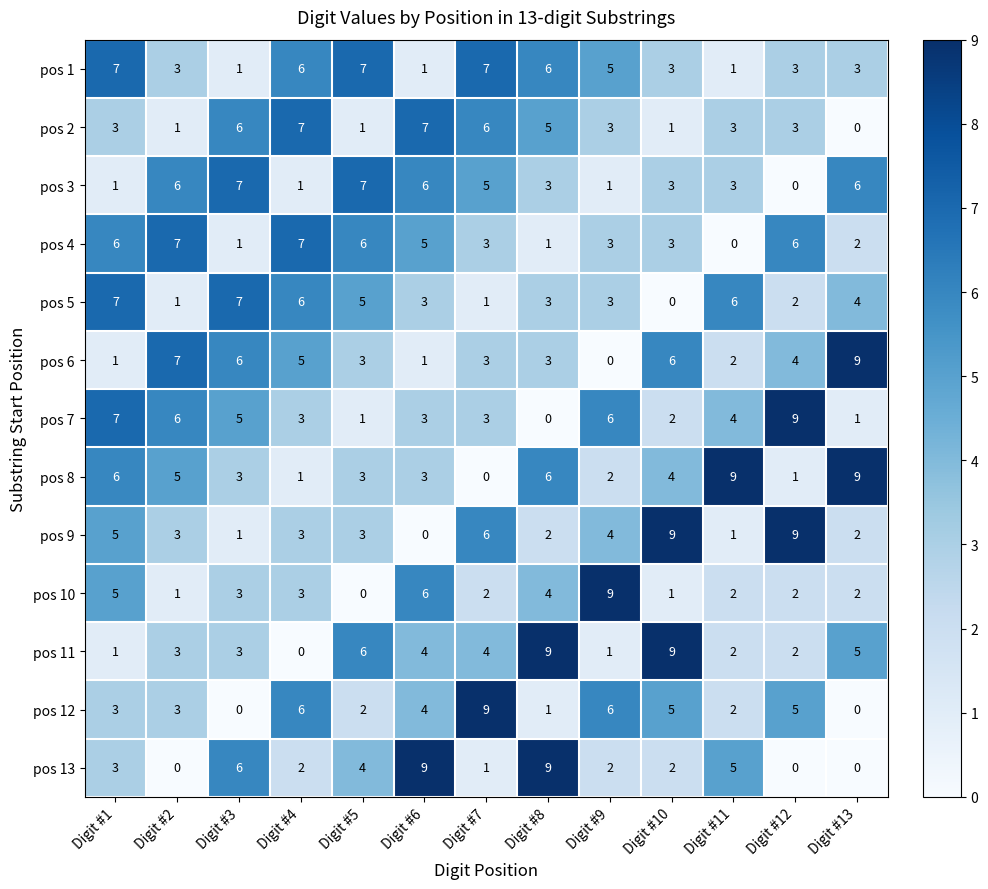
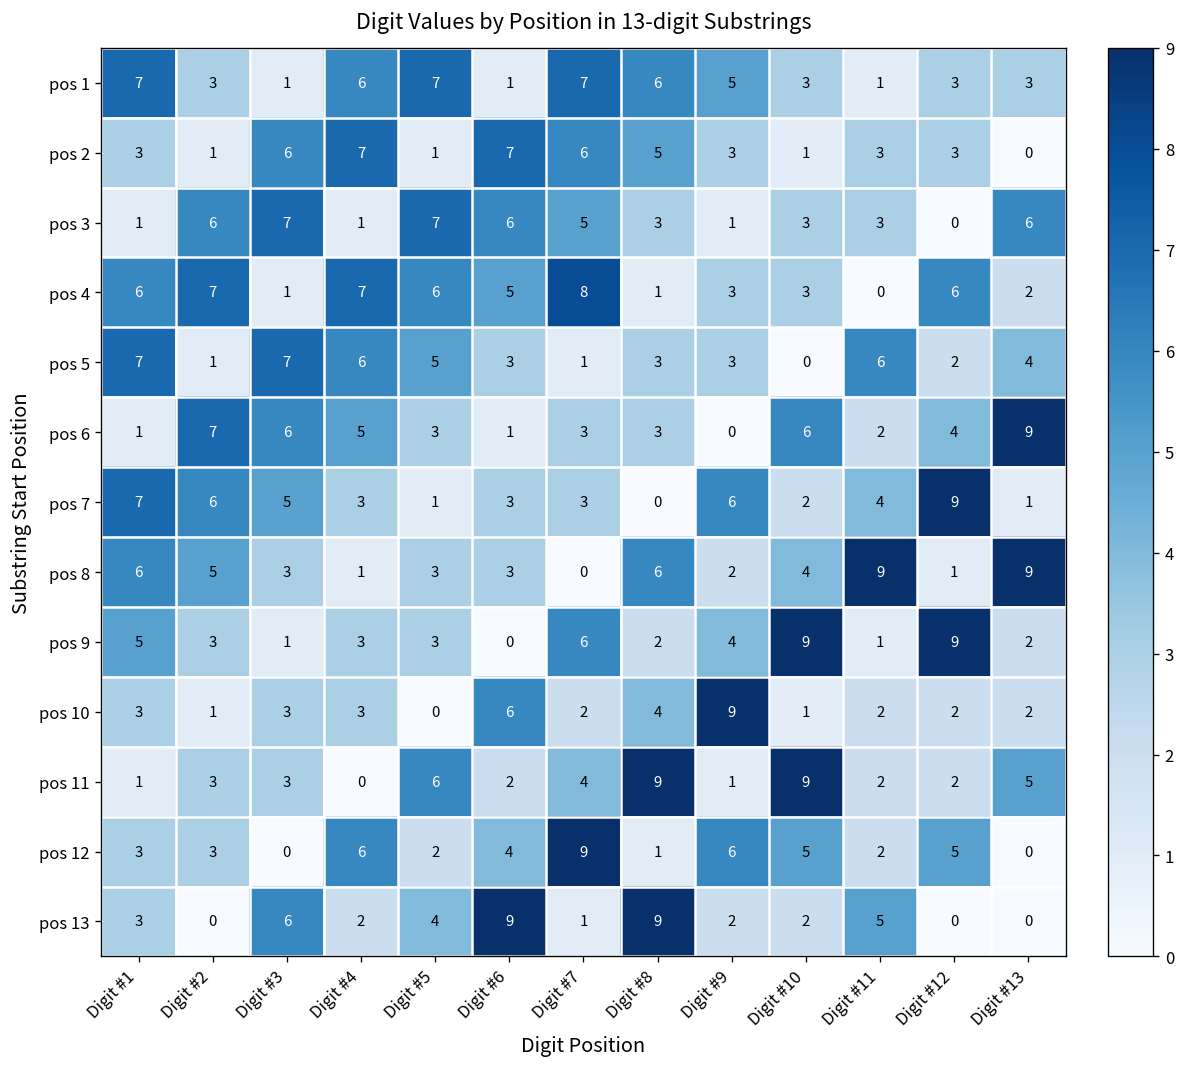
  {
    "pos 1": {
      "Digit #1": 7,
      "Digit #2": 3,
      "Digit #3": 1,
      "Digit #4": 6,
      "Digit #5": 7,
      "Digit #6": 1,
      "Digit #7": 7,
      "Digit #8": 6,
      "Digit #9": 5,
      "Digit #10": 3,
      "Digit #11": 1,
      "Digit #12": 3,
      "Digit #13": 3
    },
    "pos 2": {
      "Digit #1": 3,
      "Digit #2": 1,
      "Digit #3": 6,
      "Digit #4": 7,
      "Digit #5": 1,
      "Digit #6": 7,
      "Digit #7": 6,
      "Digit #8": 5,
      "Digit #9": 3,
      "Digit #10": 1,
      "Digit #11": 3,
      "Digit #12": 3,
      "Digit #13": 0
    },
    "pos 3": {
      "Digit #1": 1,
      "Digit #2": 6,
      "Digit #3": 7,
      "Digit #4": 1,
      "Digit #5": 7,
      "Digit #6": 6,
      "Digit #7": 5,
      "Digit #8": 3,
      "Digit #9": 1,
      "Digit #10": 3,
      "Digit #11": 3,
      "Digit #12": 0,
      "Digit #13": 6
    },
    "pos 4": {
      "Digit #1": 6,
      "Digit #2": 7,
      "Digit #3": 1,
      "Digit #4": 7,
      "Digit #5": 6,
      "Digit #6": 5,
-     "Digit #7": 3,
+     "Digit #7": 8,
      "Digit #8": 1,
      "Digit #9": 3,
      "Digit #10": 3,
      "Digit #11": 0,
      "Digit #12": 6,
      "Digit #13": 2
    },
    "pos 5": {
      "Digit #1": 7,
      "Digit #2": 1,
      "Digit #3": 7,
      "Digit #4": 6,
      "Digit #5": 5,
      "Digit #6": 3,
      "Digit #7": 1,
      "Digit #8": 3,
      "Digit #9": 3,
      "Digit #10": 0,
      "Digit #11": 6,
      "Digit #12": 2,
      "Digit #13": 4
    },
    "pos 6": {
      "Digit #1": 1,
      "Digit #2": 7,
      "Digit #3": 6,
      "Digit #4": 5,
      "Digit #5": 3,
      "Digit #6": 1,
      "Digit #7": 3,
      "Digit #8": 3,
      "Digit #9": 0,
      "Digit #10": 6,
      "Digit #11": 2,
      "Digit #12": 4,
      "Digit #13": 9
    },
    "pos 7": {
      "Digit #1": 7,
      "Digit #2": 6,
      "Digit #3": 5,
      "Digit #4": 3,
      "Digit #5": 1,
      "Digit #6": 3,
      "Digit #7": 3,
      "Digit #8": 0,
      "Digit #9": 6,
      "Digit #10": 2,
      "Digit #11": 4,
      "Digit #12": 9,
      "Digit #13": 1
    },
    "pos 8": {
      "Digit #1": 6,
      "Digit #2": 5,
      "Digit #3": 3,
      "Digit #4": 1,
      "Digit #5": 3,
      "Digit #6": 3,
      "Digit #7": 0,
      "Digit #8": 6,
      "Digit #9": 2,
      "Digit #10": 4,
      "Digit #11": 9,
      "Digit #12": 1,
      "Digit #13": 9
    },
    "pos 9": {
      "Digit #1": 5,
      "Digit #2": 3,
      "Digit #3": 1,
      "Digit #4": 3,
      "Digit #5": 3,
      "Digit #6": 0,
      "Digit #7": 6,
      "Digit #8": 2,
      "Digit #9": 4,
      "Digit #10": 9,
      "Digit #11": 1,
      "Digit #12": 9,
      "Digit #13": 2
    },
    "pos 10": {
-     "Digit #1": 5,
+     "Digit #1": 3,
      "Digit #2": 1,
      "Digit #3": 3,
      "Digit #4": 3,
      "Digit #5": 0,
      "Digit #6": 6,
      "Digit #7": 2,
      "Digit #8": 4,
      "Digit #9": 9,
      "Digit #10": 1,
      "Digit #11": 2,
      "Digit #12": 2,
      "Digit #13": 2
    },
    "pos 11": {
      "Digit #1": 1,
      "Digit #2": 3,
      "Digit #3": 3,
      "Digit #4": 0,
      "Digit #5": 6,
-     "Digit #6": 4,
+     "Digit #6": 2,
      "Digit #7": 4,
      "Digit #8": 9,
      "Digit #9": 1,
      "Digit #10": 9,
      "Digit #11": 2,
      "Digit #12": 2,
      "Digit #13": 5
    },
    "pos 12": {
      "Digit #1": 3,
      "Digit #2": 3,
      "Digit #3": 0,
      "Digit #4": 6,
      "Digit #5": 2,
      "Digit #6": 4,
      "Digit #7": 9,
      "Digit #8": 1,
      "Digit #9": 6,
      "Digit #10": 5,
      "Digit #11": 2,
      "Digit #12": 5,
      "Digit #13": 0
    },
    "pos 13": {
      "Digit #1": 3,
      "Digit #2": 0,
      "Digit #3": 6,
      "Digit #4": 2,
      "Digit #5": 4,
      "Digit #6": 9,
      "Digit #7": 1,
      "Digit #8": 9,
      "Digit #9": 2,
      "Digit #10": 2,
      "Digit #11": 5,
      "Digit #12": 0,
      "Digit #13": 0
    }
  }
